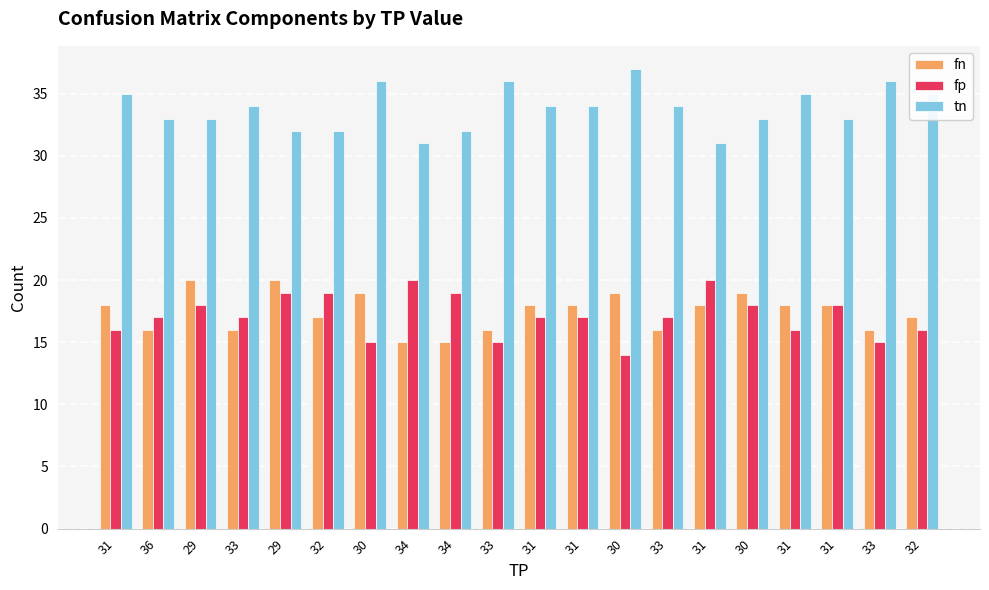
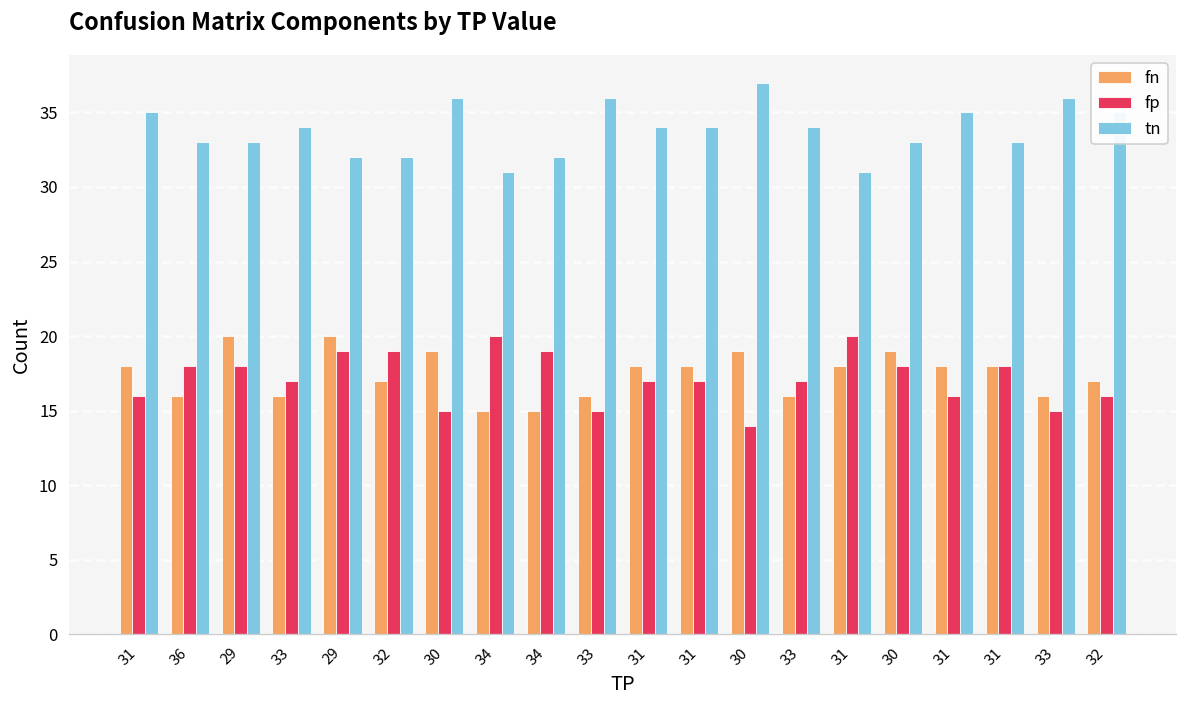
  {
    "fn": {
      "36": 16
    },
    "fp": {
-     "36": 17
+     "36": 18
    },
    "tn": {
      "36": 33
    }
  }
